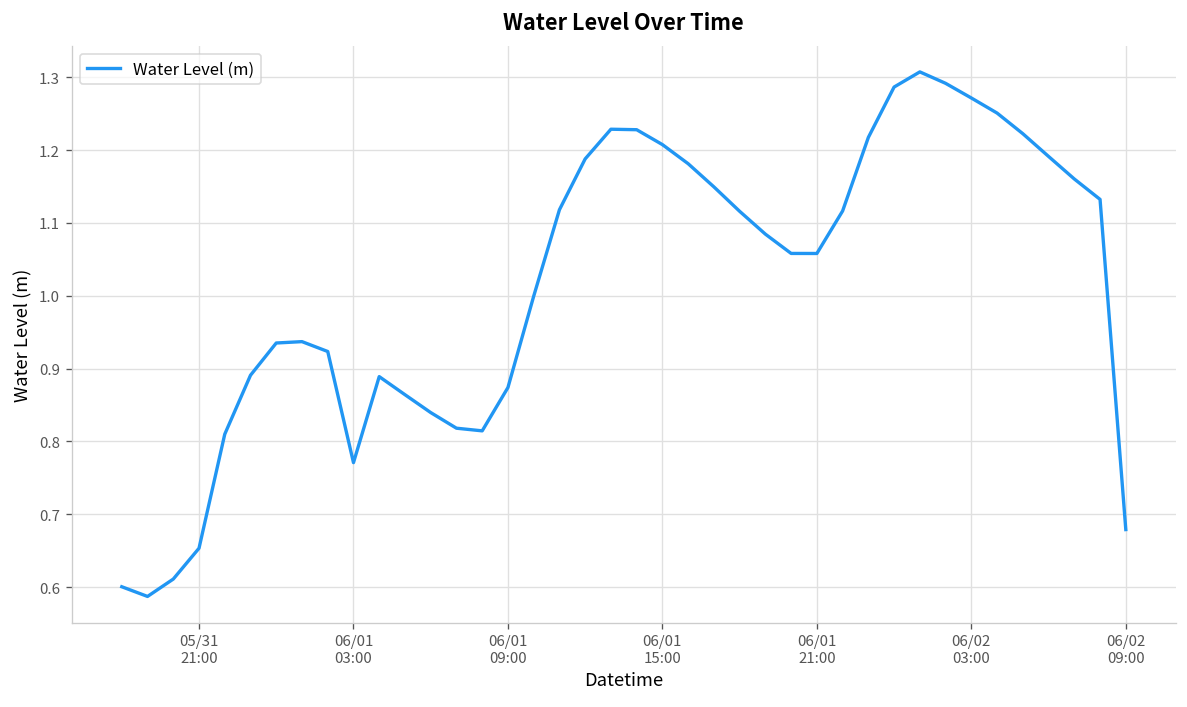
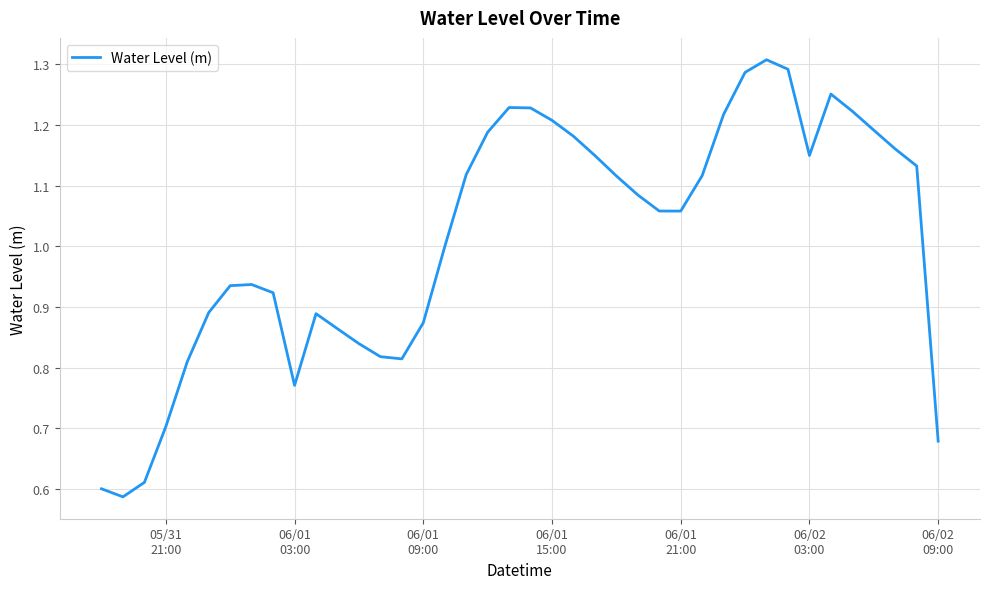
  {
-   "05/31 21:00": 0.65,
+   "05/31 21:00": 0.70,
    "06/01 03:00": 0.77,
    "06/01 09:00": 0.87,
    "06/01 15:00": 1.21,
    "06/01 21:00": 1.06,
-   "06/02 03:00": 1.27,
+   "06/02 03:00": 1.15,
    "06/02 09:00": 0.68
  }
